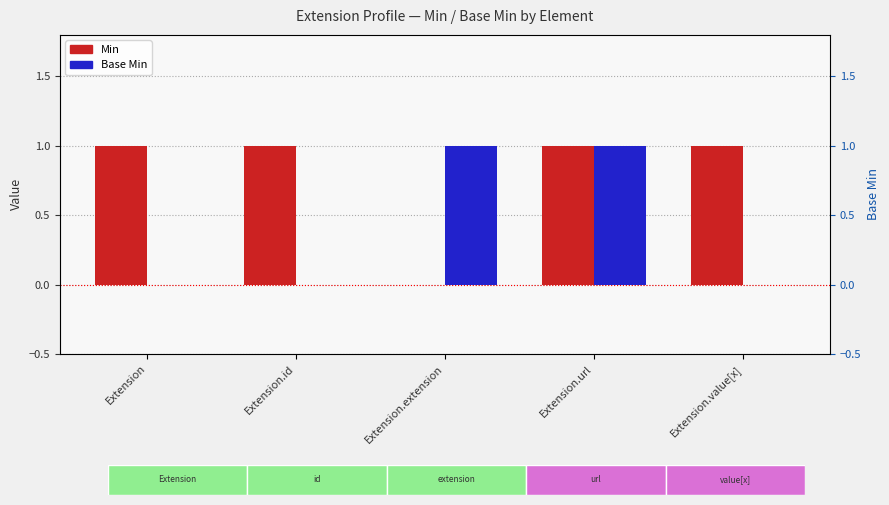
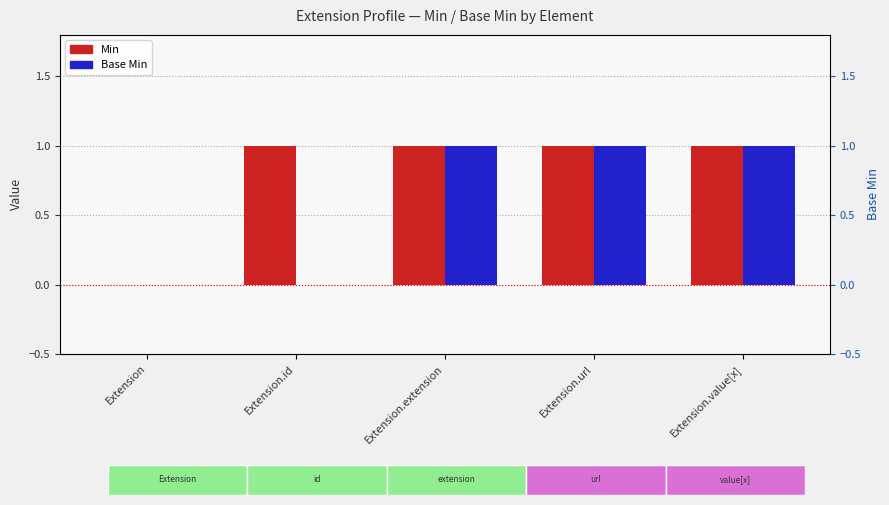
  {
    "Extension Profile — Min / Base Min by Element": {
      "Min": {
-       "Extension": 1,
+       "Extension": 0,
        "Extension.id": 1,
-       "Extension.extension": 0,
+       "Extension.extension": 1,
        "Extension.url": 1,
        "Extension.value[x]": 1
      },
      "Base Min": {
        "Extension": 0,
        "Extension.id": 0,
        "Extension.extension": 1,
        "Extension.url": 1,
-       "Extension.value[x]": 0
+       "Extension.value[x]": 1
      }
    }
  }
